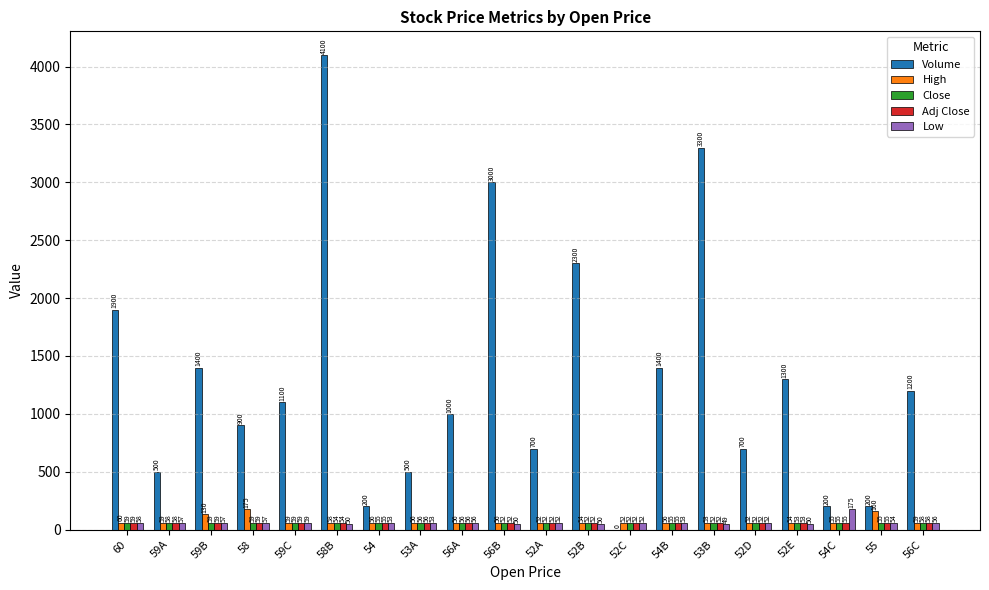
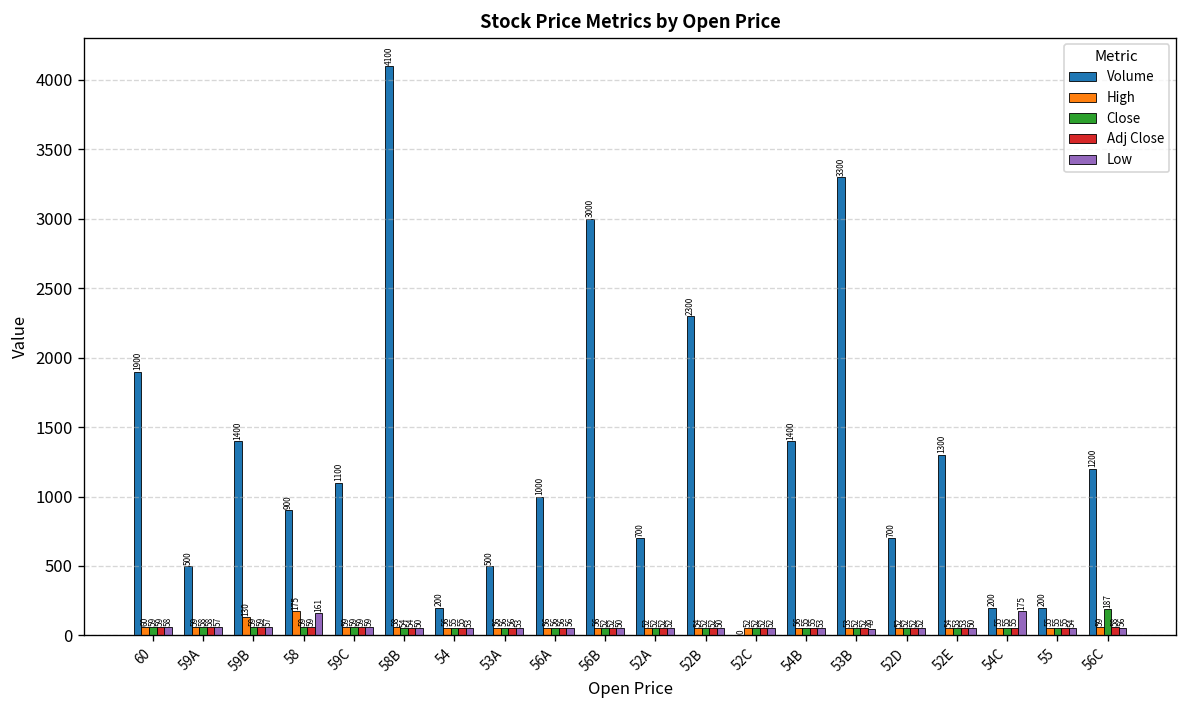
  {
    "Volume": {
      "60": 1900,
      "59A": 500,
      "59B": 1400,
      "58": 900,
      "59C": 1100,
      "58B": 4100,
      "54": 200,
      "53A": 500,
      "56A": 1000,
      "56B": 3000,
      "52A": 700,
      "52B": 2300,
      "52C": 0,
      "54B": 1400,
      "53B": 3300,
      "52D": 700,
      "52E": 1300,
      "54C": 200,
      "55": 200,
      "56C": 1200
    },
    "High": {
      "59B": 130,
      "58": 175,
-     "55": 160,
+     "55": 55,
      "56C": 59
    },
    "Close": {
-     "56C": 58
+     "56C": 187
    },
    "Low": {
-     "58": 57,
+     "58": 161,
      "54C": 175
    }
  }
